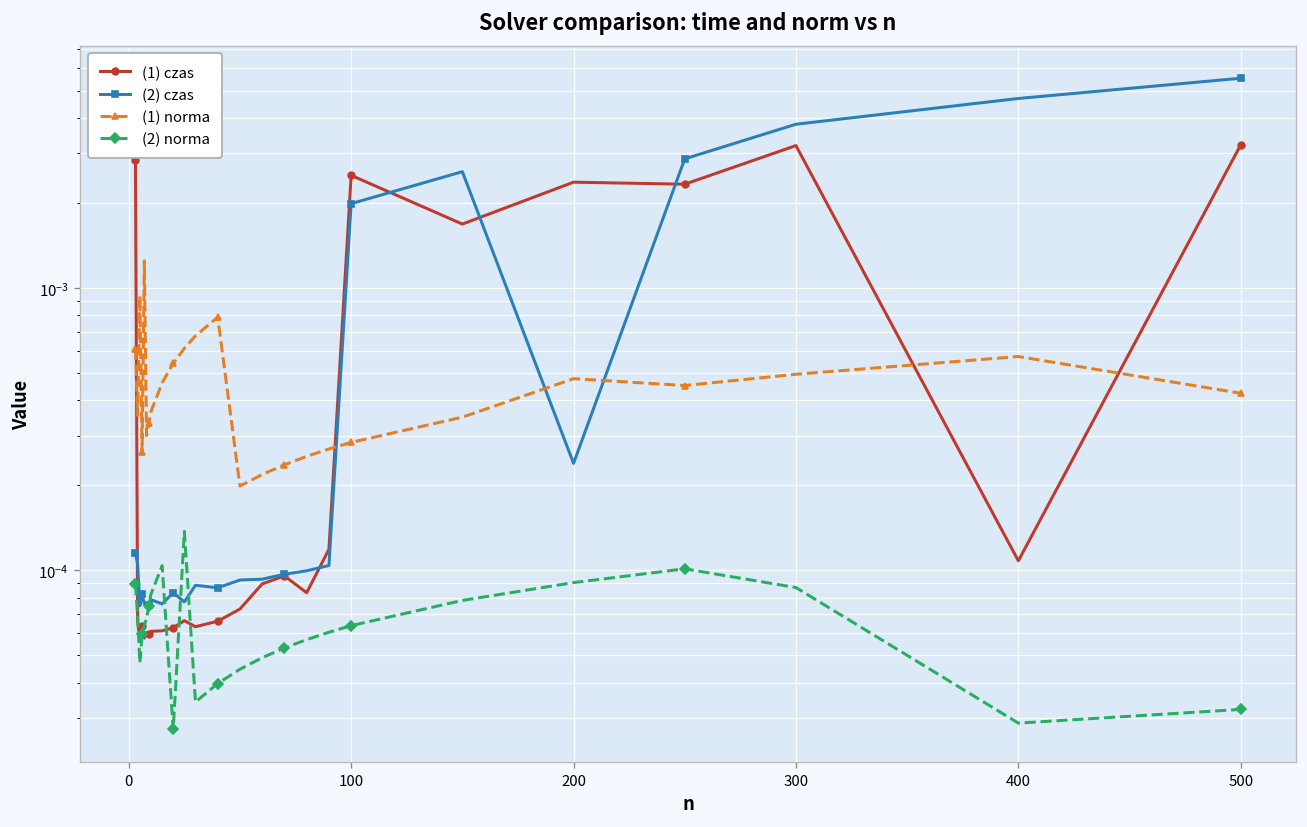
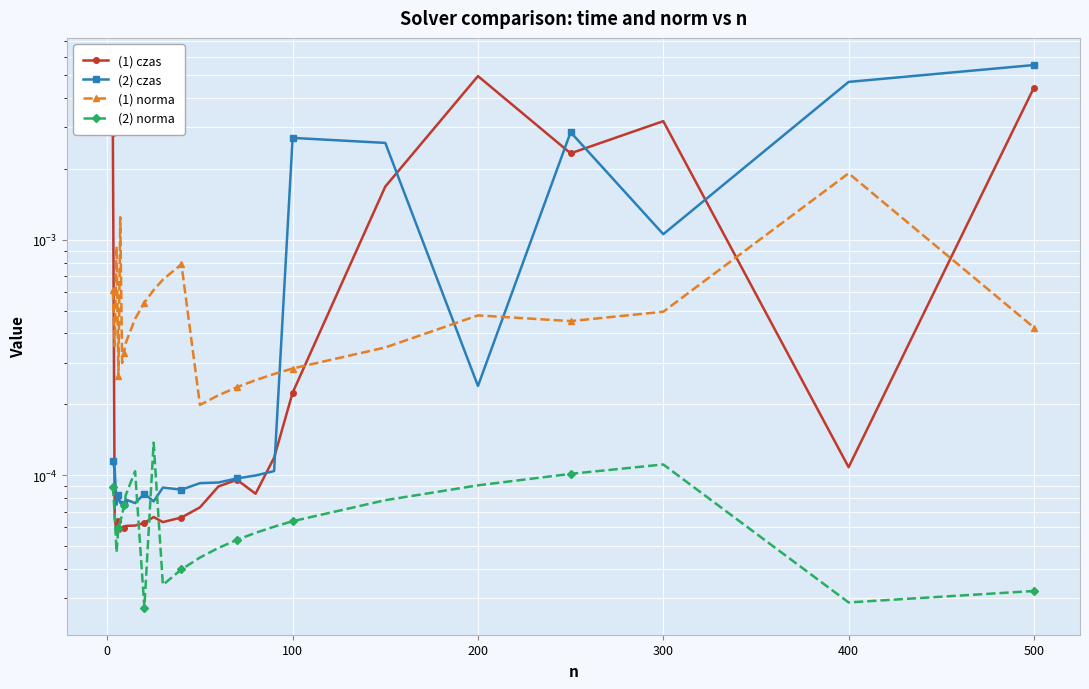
  {
    "(1) czas": {
-     "100": 0.0025,
-     "200": 0.0024,
+     "100": 0.00022,
+     "200": 0.0050,
      "300": 0.0032,
      "400": 0.00011,
-     "500": 0.0032
+     "500": 0.0044
    },
    "(2) czas": {
-     "100": 0.0020,
+     "100": 0.0027,
      "200": 0.00024,
-     "300": 0.0038,
+     "300": 0.0011,
      "400": 0.0047,
      "500": 0.0055
    },
    "(1) norma": {
      "100": 0.00028,
      "200": 0.00048,
      "300": 0.00049,
-     "400": 0.00057,
+     "400": 0.0019,
      "500": 0.00042
    },
    "(2) norma": {
      "100": 0.000064,
      "200": 0.000091,
-     "300": 0.000087,
+     "300": 0.00011,
      "400": 0.000029,
      "500": 0.000032
    }
  }
